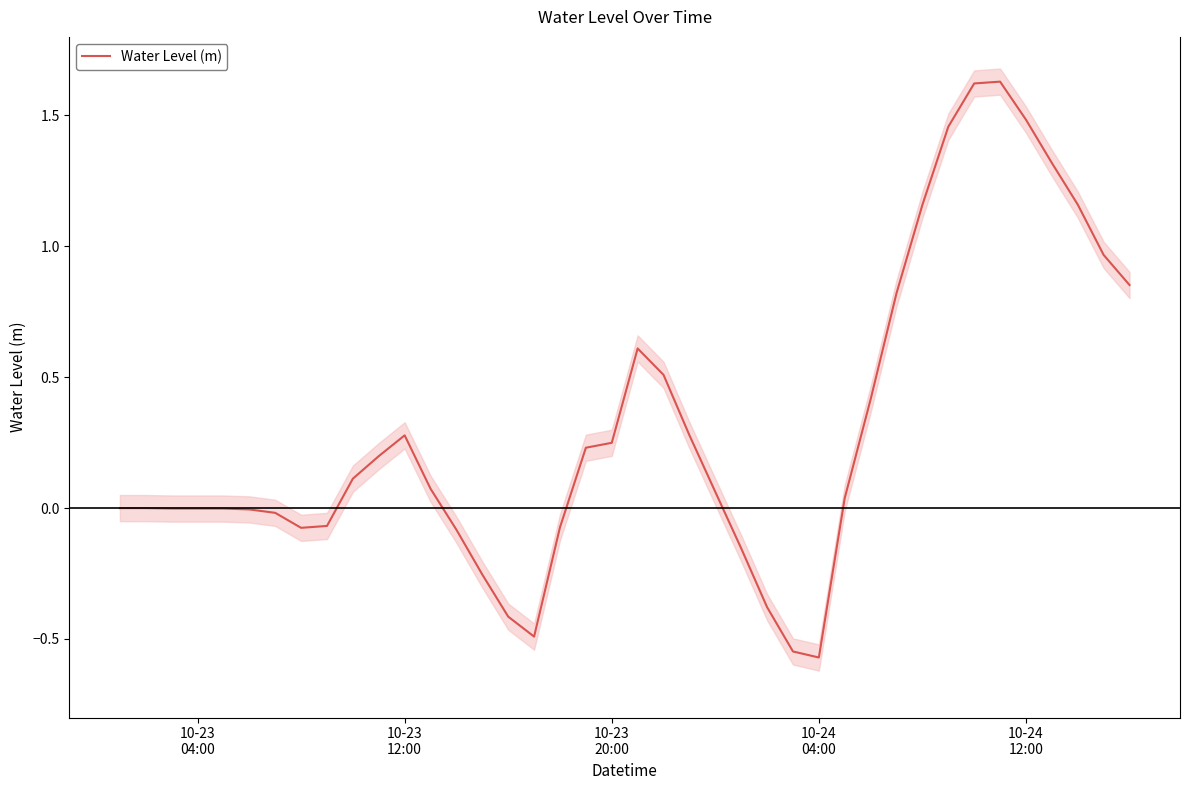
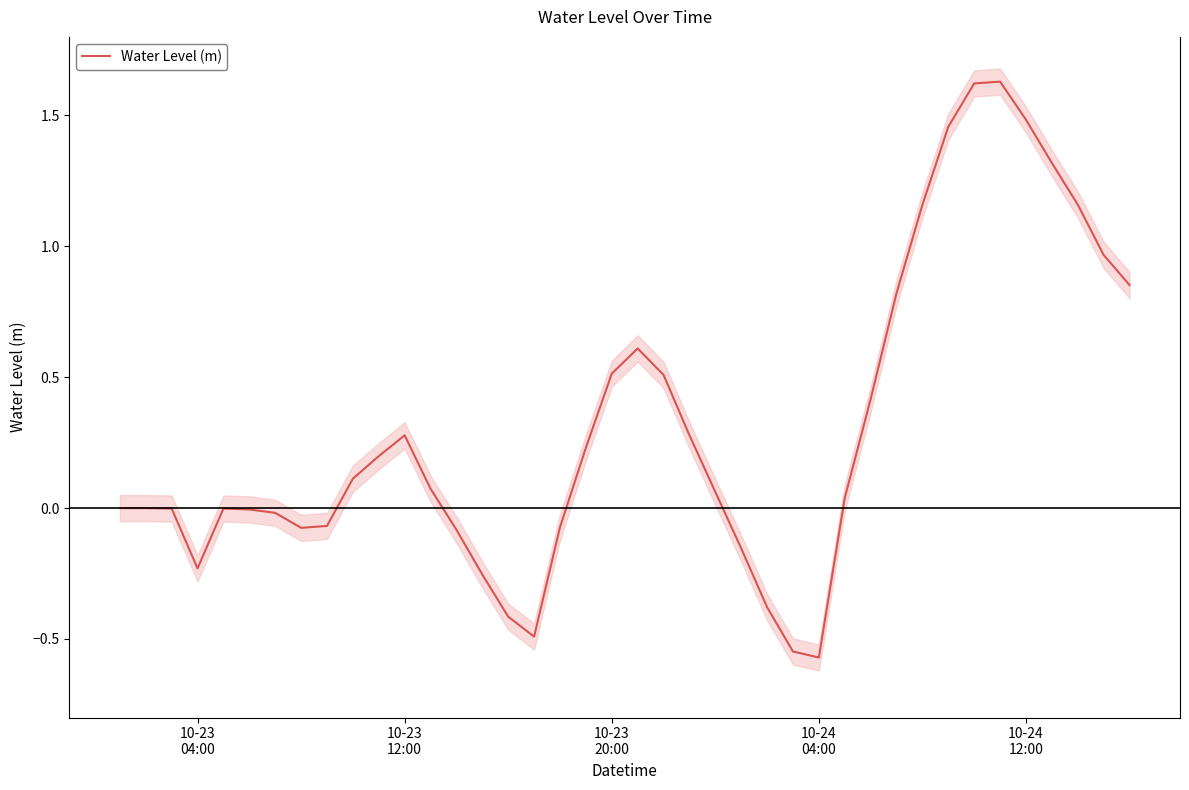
  {
    "Water Level (m)": {
-     "10-23 04:00": 0.00,
+     "10-23 04:00": -0.23,
      "10-23 12:00": 0.28,
-     "10-23 20:00": 0.25,
+     "10-23 20:00": 0.51,
      "10-24 04:00": -0.57,
      "10-24 12:00": 1.48
    }
  }
